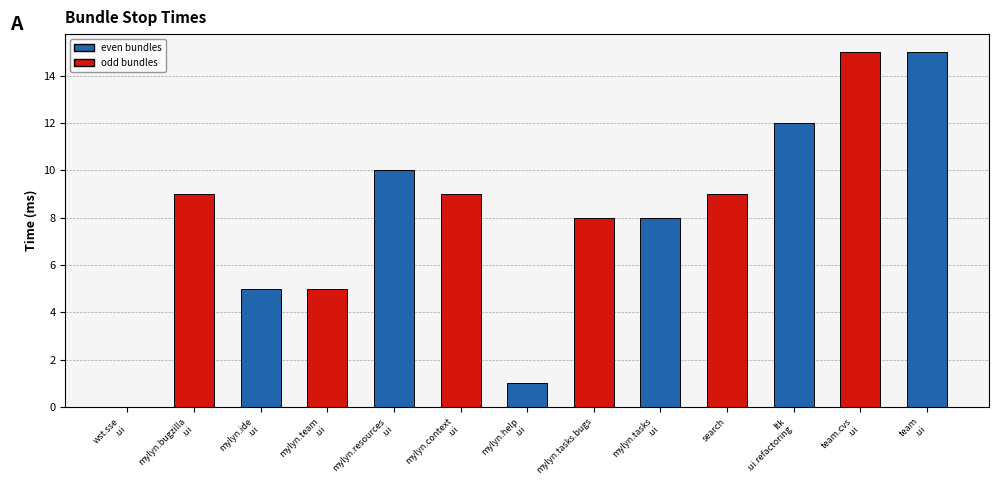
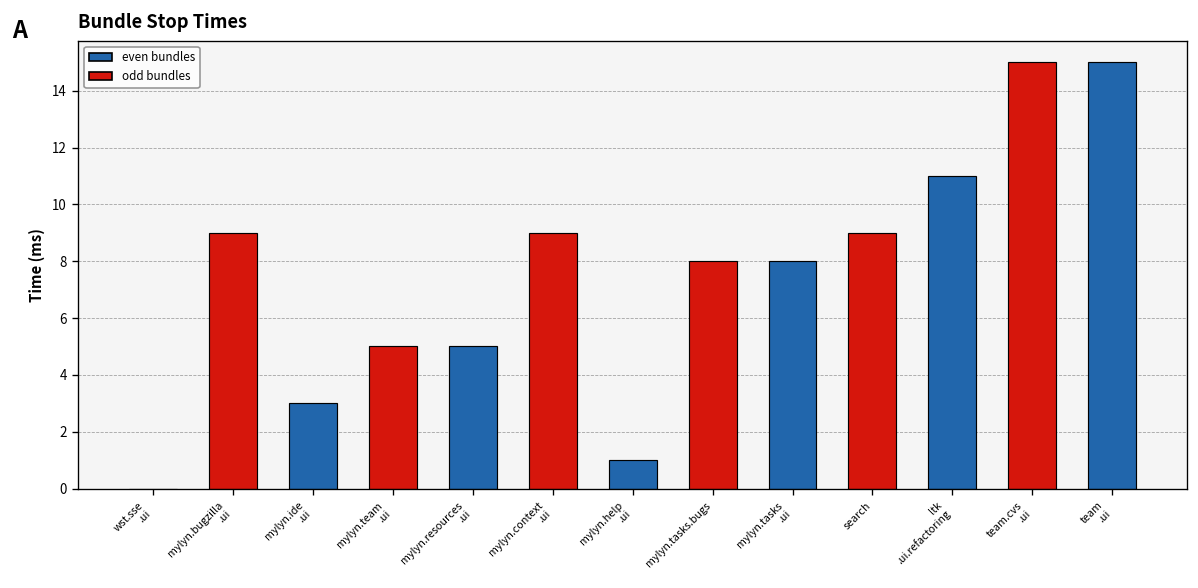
  {
    "wst.sse .ui": 0.0,
    "mylyn.bugzilla .ui": 9.0,
-   "mylyn.ide .ui": 5.0,
+   "mylyn.ide .ui": 3.0,
    "mylyn.team .ui": 5.0,
-   "mylyn.resources .ui": 10.0,
+   "mylyn.resources .ui": 5.0,
    "mylyn.context .ui": 9.0,
    "mylyn.help .ui": 1.0,
    "mylyn.tasks.bugs": 8.0,
    "mylyn.tasks .ui": 8.0,
    "search": 9.0,
-   "ltk .ui.refactoring": 12.0,
+   "ltk .ui.refactoring": 11.0,
    "team.cvs .ui": 15.0,
    "team .ui": 15.0
  }
